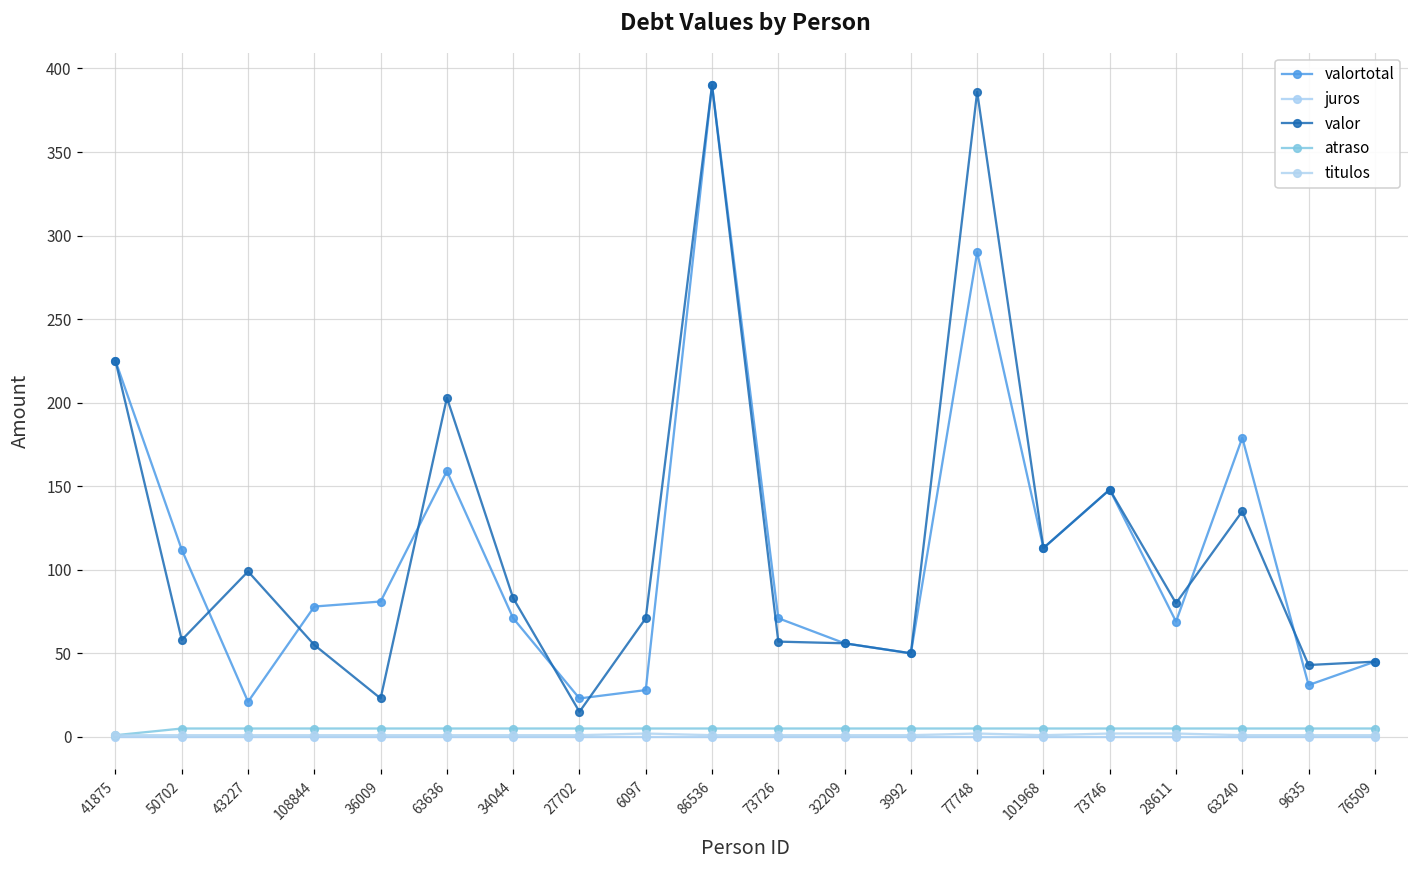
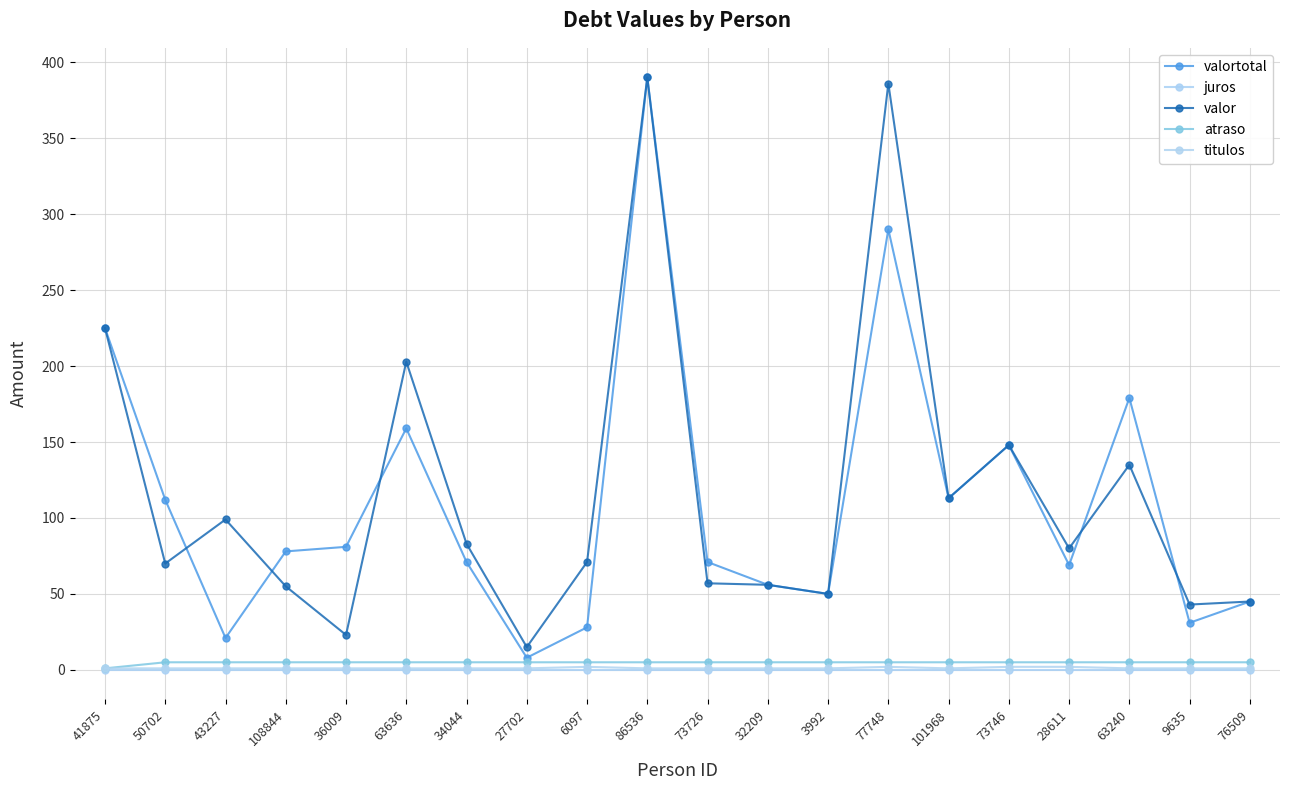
  {
    "valortotal": {
      "50702": 112,
      "43227": 21,
      "108844": 78,
      "36009": 81,
      "63636": 159,
      "34044": 71,
-     "27702": 23,
+     "27702": 8,
      "6097": 28,
      "73726": 71,
      "77748": 290,
      "28611": 69,
      "63240": 179,
      "9635": 31
    },
    "valor": {
-     "50702": 58,
+     "50702": 70,
      "43227": 99,
      "108844": 55,
      "36009": 23,
      "63636": 203,
      "34044": 83,
      "27702": 15,
      "6097": 71,
      "73726": 57,
      "77748": 386,
      "28611": 80,
      "63240": 135,
      "9635": 43
    }
  }
